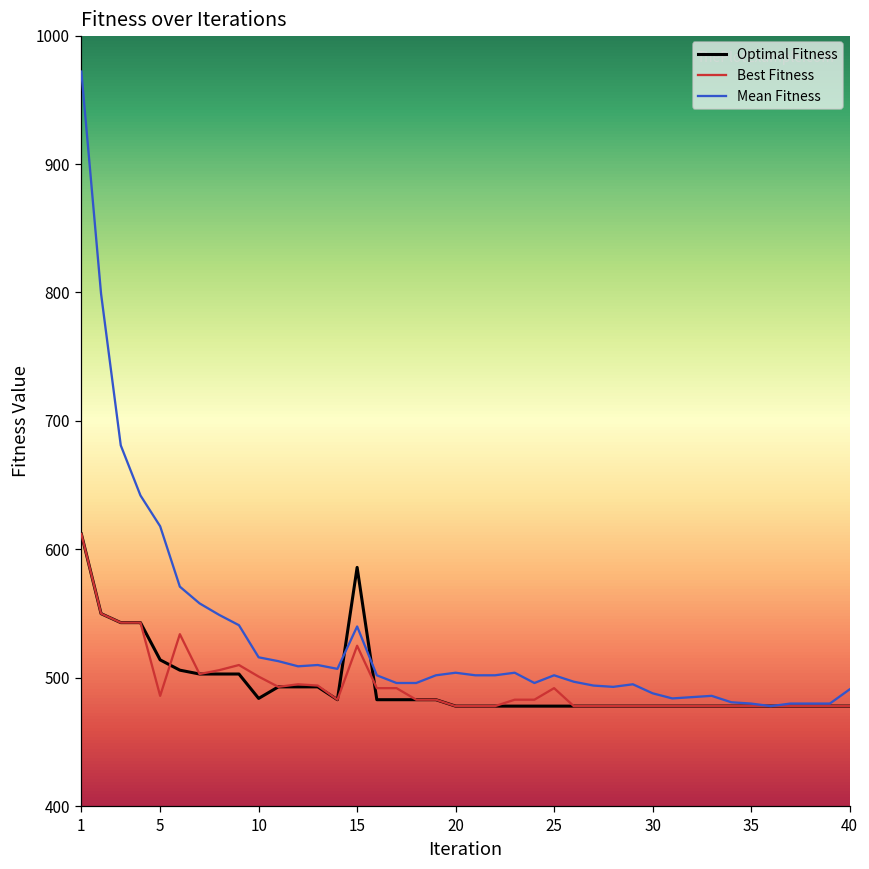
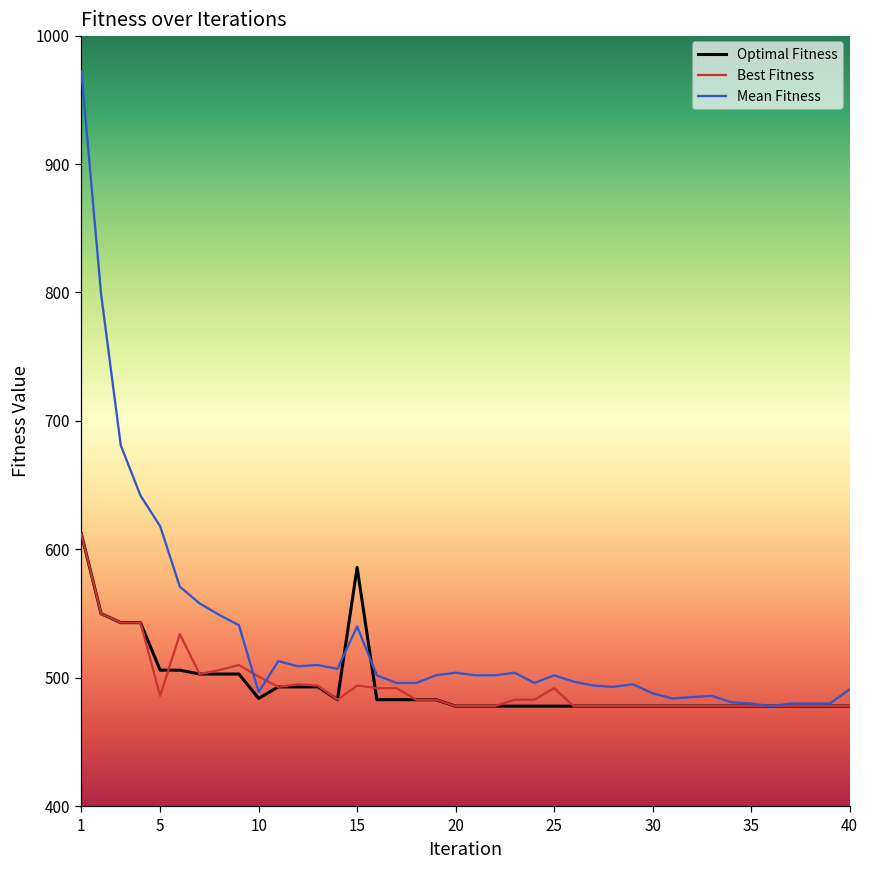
  {
    "Optimal Fitness": {
-     "5": 514,
+     "5": 506,
      "10": 484,
      "15": 586,
      "25": 478
    },
    "Best Fitness": {
      "5": 486,
      "10": 501,
-     "15": 525,
+     "15": 494,
      "25": 492
    },
    "Mean Fitness": {
      "1": 972,
      "5": 618,
-     "10": 516,
+     "10": 489,
      "15": 540,
      "20": 504,
      "25": 502,
      "30": 488,
      "40": 491
    }
  }
